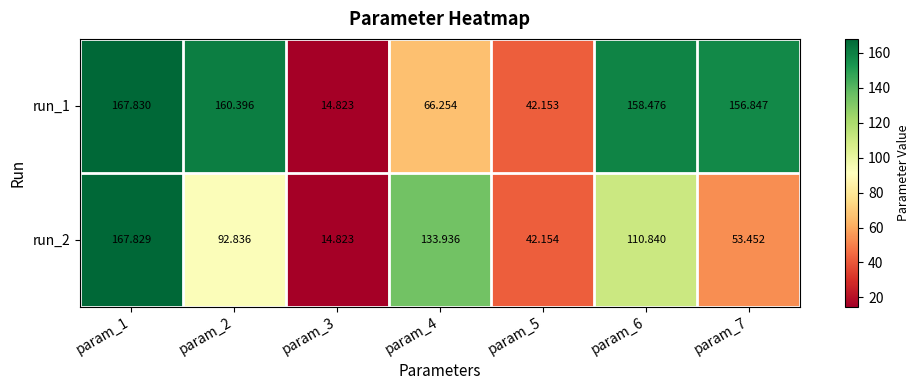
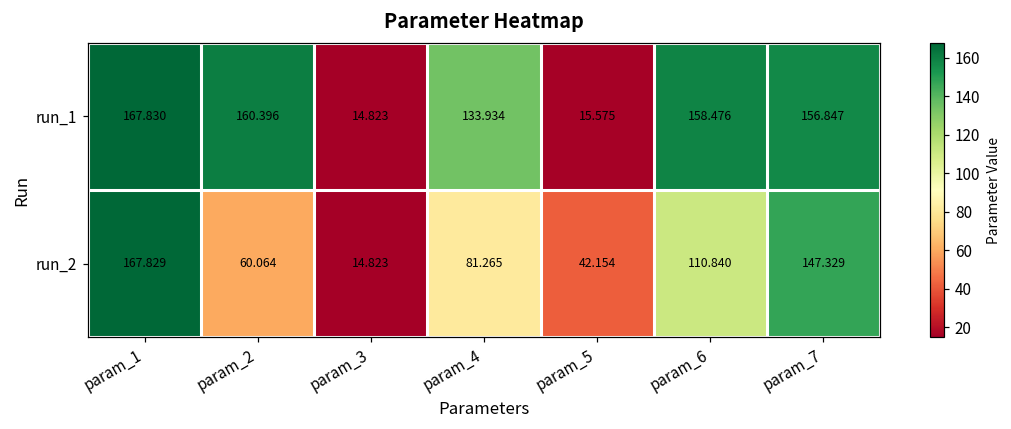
  {
    "run_1": {
      "param_1": 167.830,
      "param_2": 160.396,
      "param_3": 14.823,
-     "param_4": 66.254,
-     "param_5": 42.153,
+     "param_4": 133.934,
+     "param_5": 15.575,
      "param_6": 158.476,
      "param_7": 156.847
    },
    "run_2": {
      "param_1": 167.829,
-     "param_2": 92.836,
+     "param_2": 60.064,
      "param_3": 14.823,
-     "param_4": 133.936,
+     "param_4": 81.265,
      "param_5": 42.154,
      "param_6": 110.840,
-     "param_7": 53.452
+     "param_7": 147.329
    }
  }
